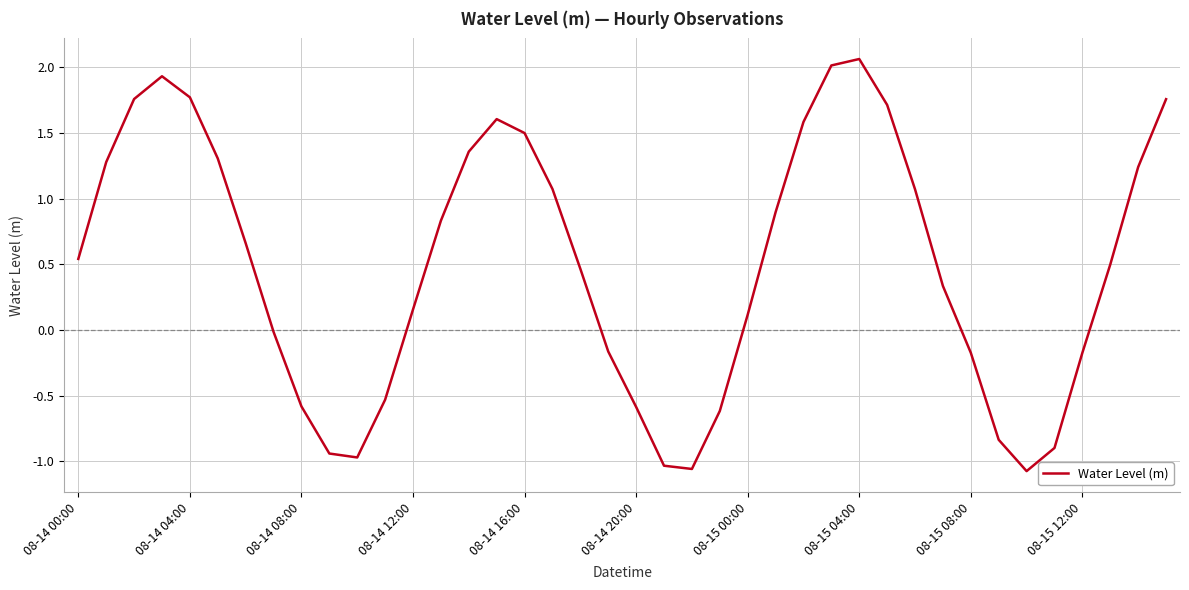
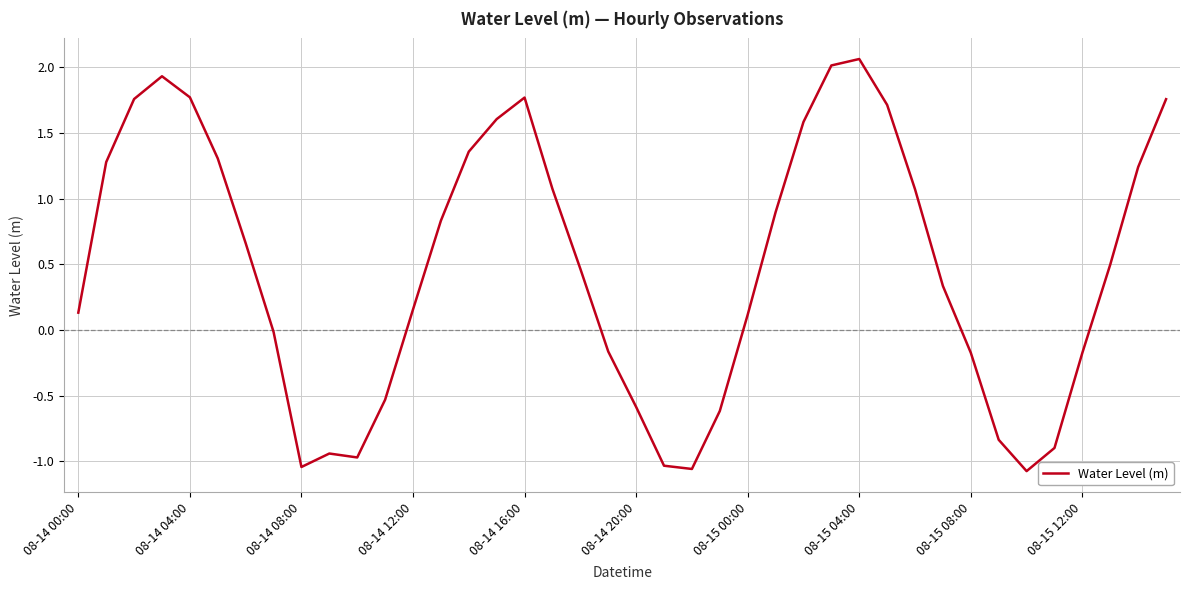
  {
-   "08-14 00:00": 0.54,
+   "08-14 00:00": 0.13,
    "08-14 04:00": 1.77,
-   "08-14 08:00": -0.58,
+   "08-14 08:00": -1.04,
    "08-14 12:00": 0.15,
-   "08-14 16:00": 1.50,
+   "08-14 16:00": 1.77,
    "08-14 20:00": -0.59,
    "08-15 00:00": 0.12,
    "08-15 04:00": 2.06,
    "08-15 08:00": -0.17,
    "08-15 12:00": -0.17
  }
